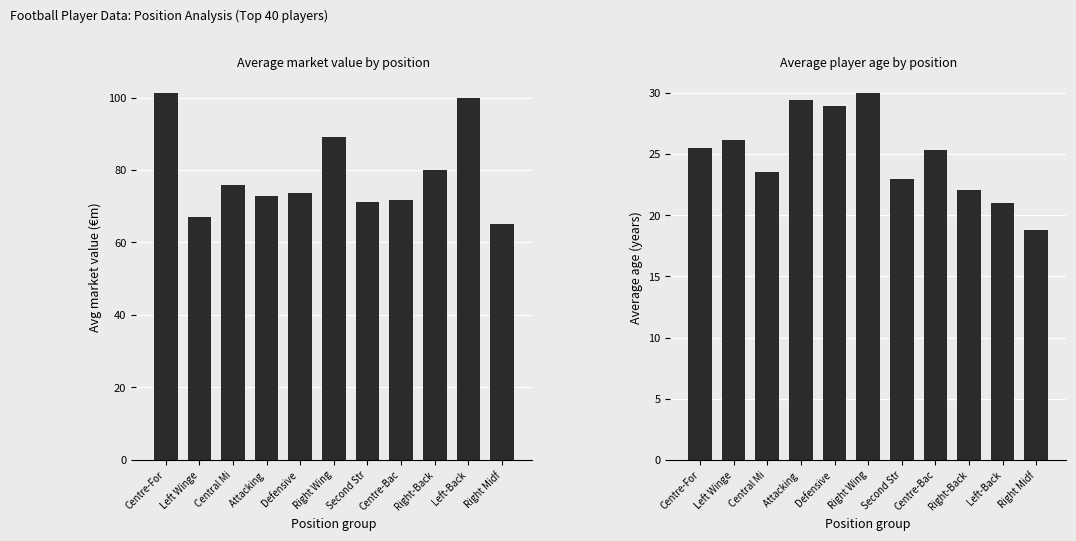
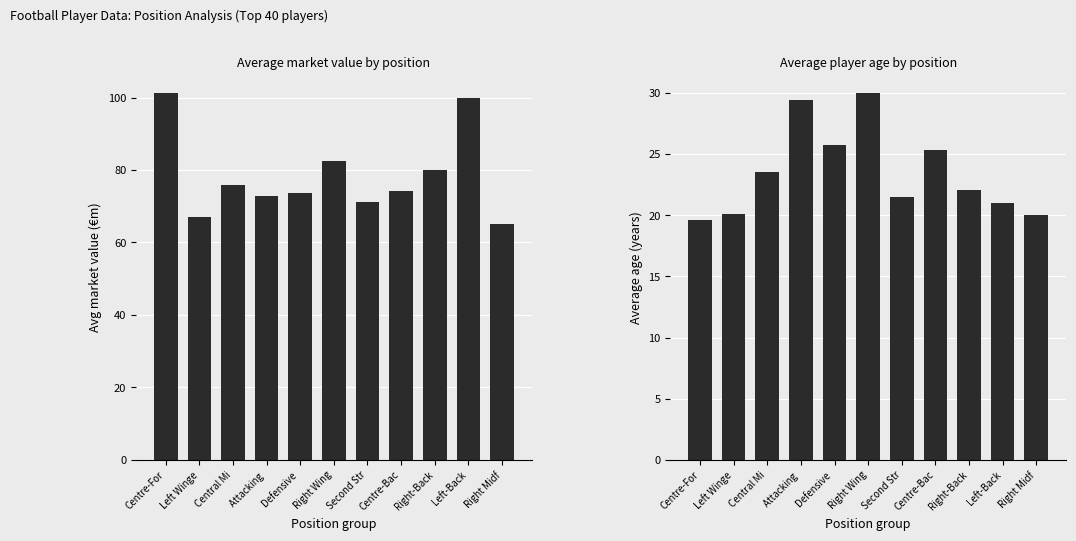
  {
    "Average market value by position": {
      "Centre-For": 101,
      "Left Winge": 67,
      "Central Mi": 76,
      "Attacking": 73,
      "Defensive": 74,
-     "Right Wing": 89,
+     "Right Wing": 83,
      "Second Str": 71,
-     "Centre-Bac": 72,
+     "Centre-Bac": 74,
      "Right-Back": 80,
      "Left-Back": 100,
      "Right Midf": 65
    },
    "Average player age by position": {
-     "Centre-For": 25.5,
-     "Left Winge": 26.2,
+     "Centre-For": 19.6,
+     "Left Winge": 20.1,
      "Central Mi": 23.5,
      "Attacking": 29.4,
-     "Defensive": 28.9,
+     "Defensive": 25.8,
      "Right Wing": 30.0,
-     "Second Str": 23.0,
+     "Second Str": 21.5,
      "Centre-Bac": 25.3,
      "Right-Back": 22.1,
      "Left-Back": 21.0,
-     "Right Midf": 18.8
+     "Right Midf": 20.0
    }
  }
